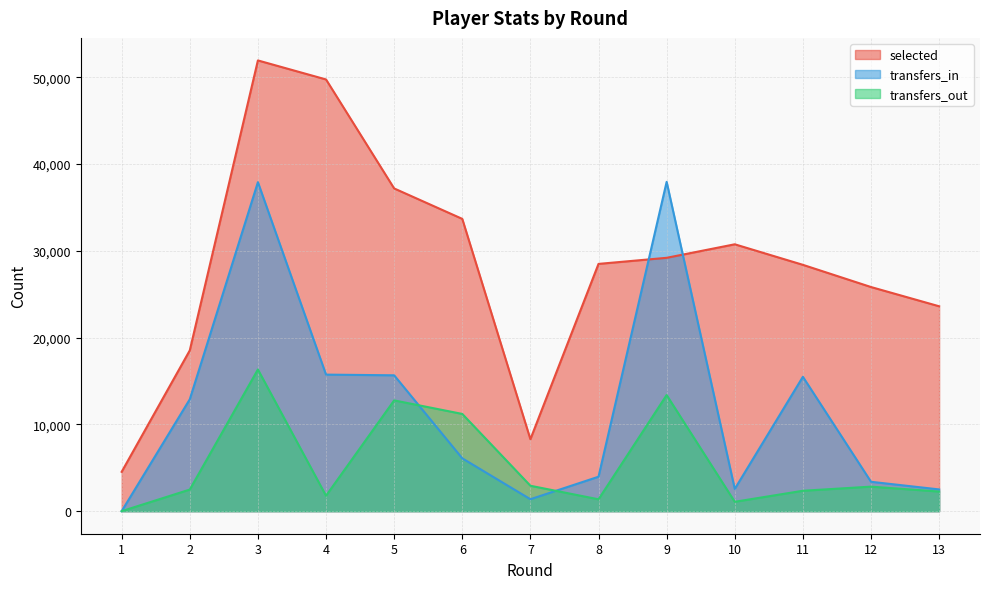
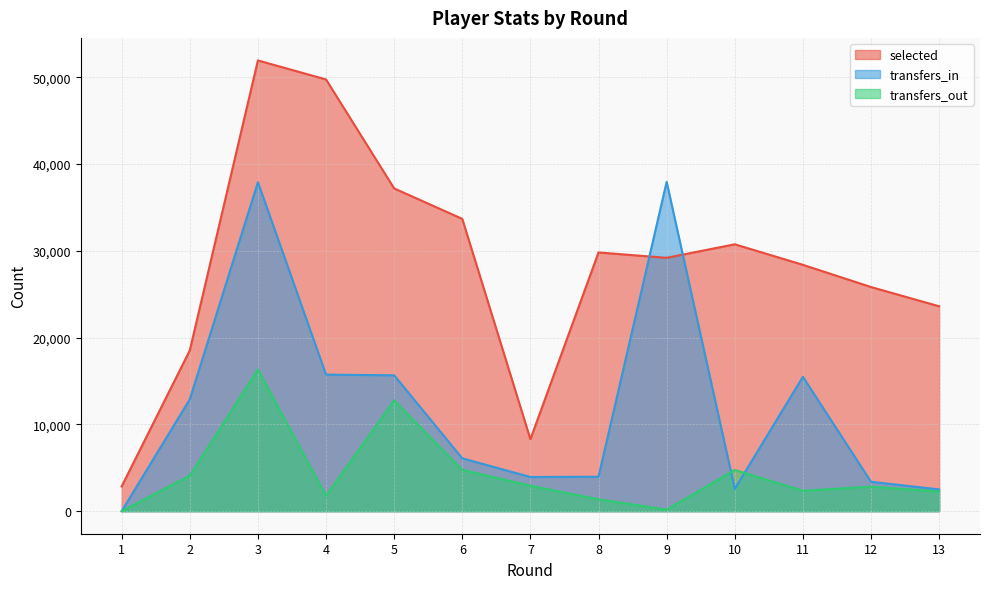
  {
    "selected": {
-     "1": "5,000",
+     "1": "3,000",
      "2": "19,000",
      "3": "52,000",
      "4": "50,000",
      "5": "37,000",
      "6": "34,000",
      "7": "8,000",
-     "8": "28,000",
+     "8": "30,000",
      "9": "29,000",
      "10": "31,000",
      "11": "28,000",
      "12": "26,000",
      "13": "24,000"
    },
    "transfers_in": {
      "2": "13,000",
      "3": "38,000",
      "4": "16,000",
      "5": "16,000",
      "6": "6,000",
-     "7": "1,000",
+     "7": "4,000",
      "8": "4,000",
      "9": "38,000",
      "10": "3,000",
      "11": "15,000",
      "12": "3,000"
    },
    "transfers_out": {
-     "2": "2,000",
+     "2": "4,000",
      "3": "16,000",
      "4": "2,000",
      "5": "13,000",
-     "6": "11,000",
+     "6": "5,000",
      "7": "3,000",
      "8": "1,000",
-     "9": "13,000",
-     "10": "1,000",
+     "9": "0",
+     "10": "5,000",
      "11": "2,000",
      "12": "3,000"
    }
  }
